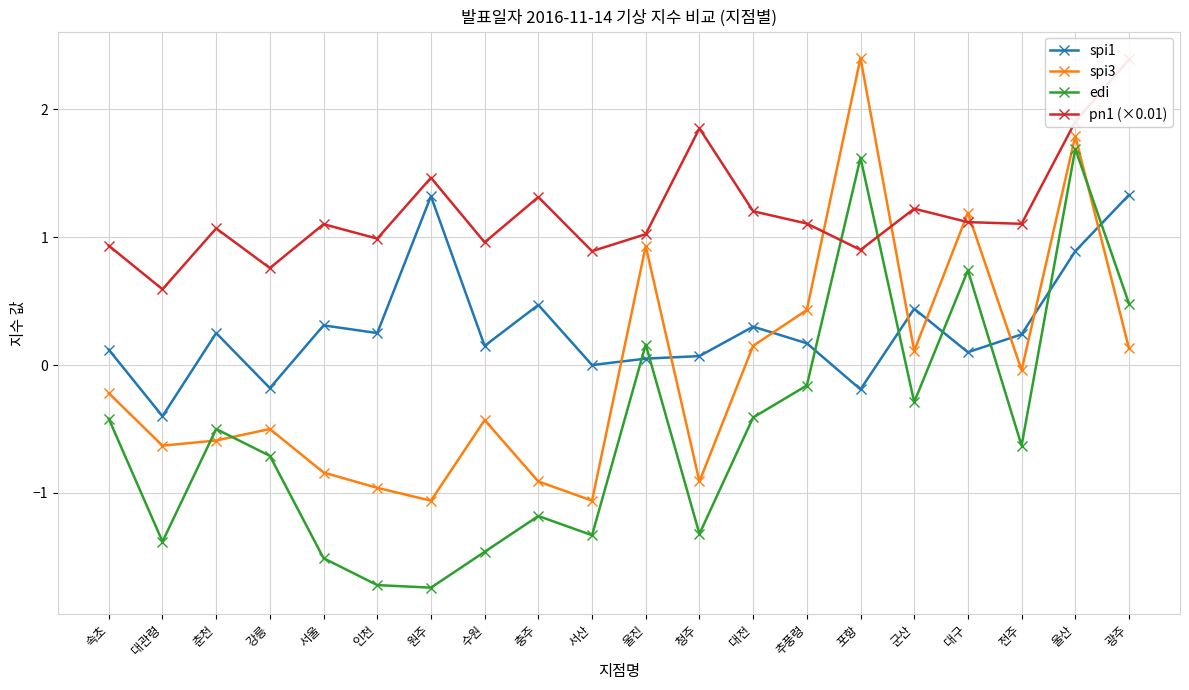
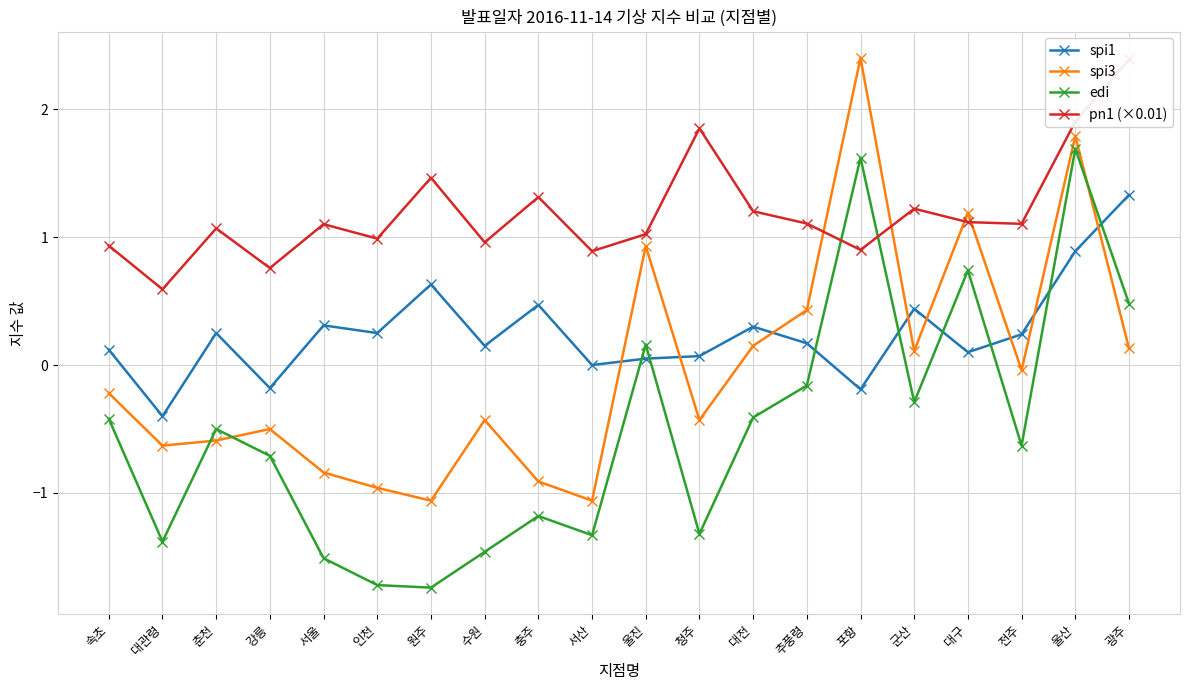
  {
    "spi1": {
      "속초": 0.12,
      "대관령": -0.40,
      "춘천": 0.25,
      "강릉": -0.18,
      "서울": 0.31,
      "인천": 0.25,
-     "원주": 1.32,
+     "원주": 0.63,
      "수원": 0.15,
      "충주": 0.47,
      "서산": 0.00,
      "울진": 0.05,
      "청주": 0.07,
      "대전": 0.30,
      "추풍령": 0.17,
      "포항": -0.19,
      "군산": 0.44,
      "대구": 0.10,
      "전주": 0.24,
      "울산": 0.89,
      "광주": 1.33
    },
    "spi3": {
      "속초": -0.22,
      "대관령": -0.63,
      "춘천": -0.59,
      "강릉": -0.50,
      "서울": -0.84,
      "인천": -0.96,
      "원주": -1.06,
      "수원": -0.43,
      "충주": -0.91,
      "서산": -1.06,
      "울진": 0.93,
-     "청주": -0.91,
+     "청주": -0.43,
      "대전": 0.15,
      "추풍령": 0.43,
      "포항": 2.40,
      "군산": 0.11,
      "대구": 1.19,
      "전주": -0.04,
      "울산": 1.79,
      "광주": 0.13
    },
    "edi": {
      "속초": -0.42,
      "대관령": -1.38,
      "춘천": -0.50,
      "강릉": -0.71,
      "서울": -1.51,
      "인천": -1.72,
      "원주": -1.74,
      "수원": -1.46,
      "충주": -1.18,
      "서산": -1.33,
      "울진": 0.16,
      "청주": -1.32,
      "대전": -0.41,
      "추풍령": -0.16,
      "포항": 1.62,
      "군산": -0.29,
      "대구": 0.74,
      "전주": -0.63,
      "울산": 1.69,
      "광주": 0.48
    },
    "pn1 (×0.01)": {
      "속초": 0.93,
      "대관령": 0.59,
      "춘천": 1.07,
      "강릉": 0.76,
      "서울": 1.10,
      "인천": 0.99,
      "원주": 1.46,
      "수원": 0.96,
      "충주": 1.31,
      "서산": 0.89,
      "울진": 1.02,
      "청주": 1.85,
      "대전": 1.20,
      "추풍령": 1.11,
      "포항": 0.90,
      "군산": 1.22,
      "대구": 1.12,
      "전주": 1.10
    }
  }
